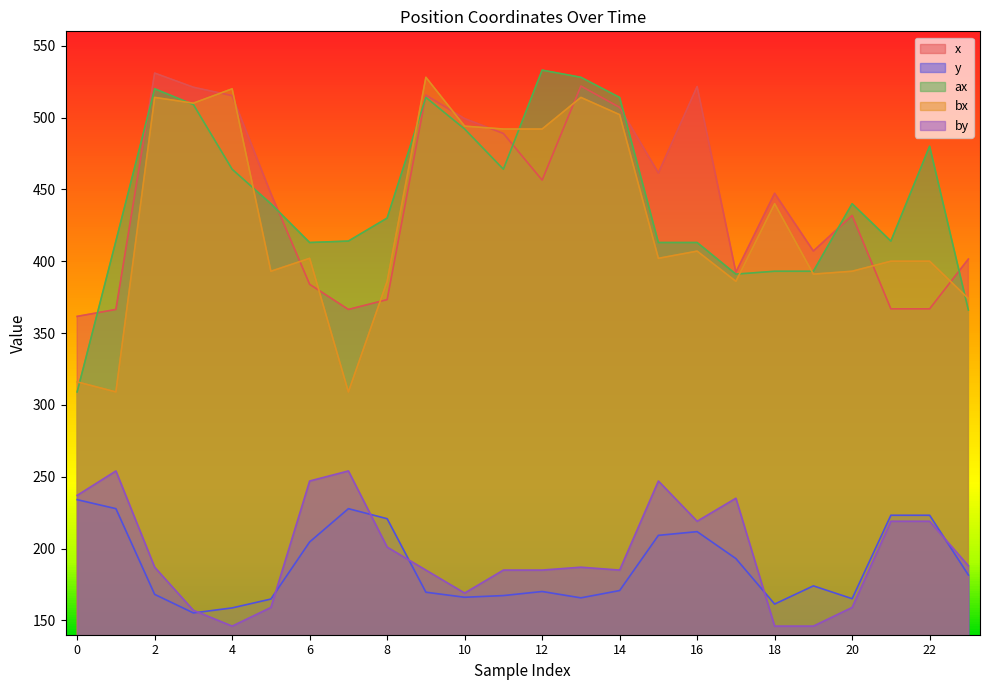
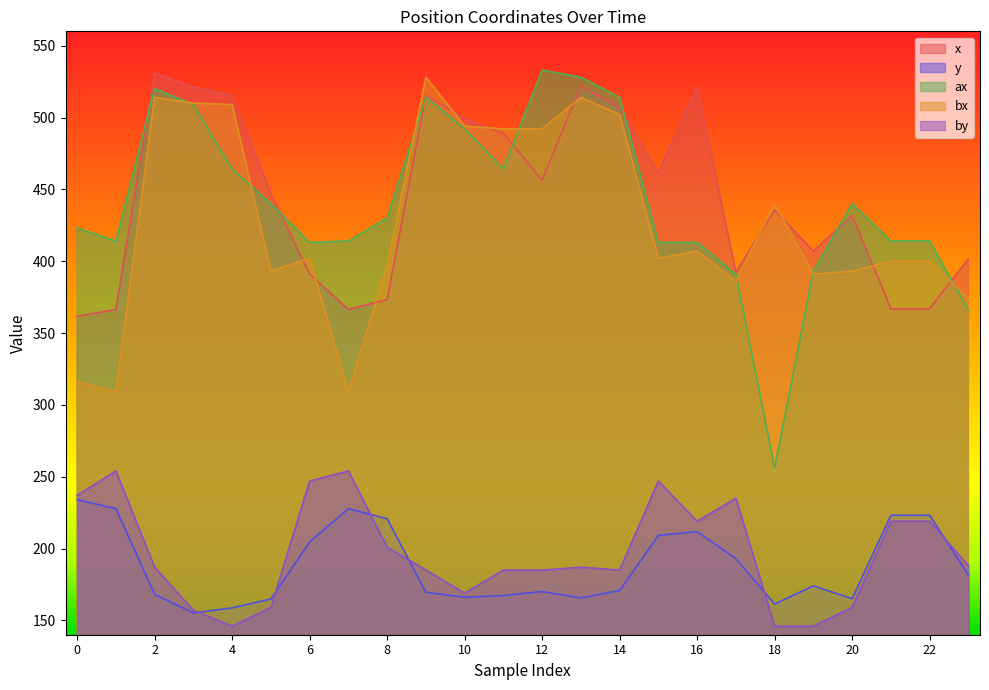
  {
    "x": {
      "0": 362,
      "2": 531,
      "4": 515,
-     "6": 384,
+     "6": 391,
      "8": 373,
      "10": 499,
      "12": 456,
      "14": 507,
      "16": 522,
-     "18": 447,
+     "18": 436,
      "20": 432,
      "22": 367
    },
    "ax": {
-     "0": 309,
+     "0": 423,
      "2": 520,
      "4": 464,
      "6": 413,
      "8": 430,
      "10": 492,
      "12": 533,
      "14": 514,
      "16": 413,
-     "18": 393,
+     "18": 256,
      "20": 440,
-     "22": 480
+     "22": 414
    },
    "bx": {
      "0": 316,
      "2": 514,
-     "4": 520,
+     "4": 509,
      "6": 402,
-     "8": 386,
+     "8": 397,
      "10": 494,
      "12": 492,
      "14": 502,
      "16": 407,
      "18": 440,
      "20": 393,
      "22": 400
    }
  }
